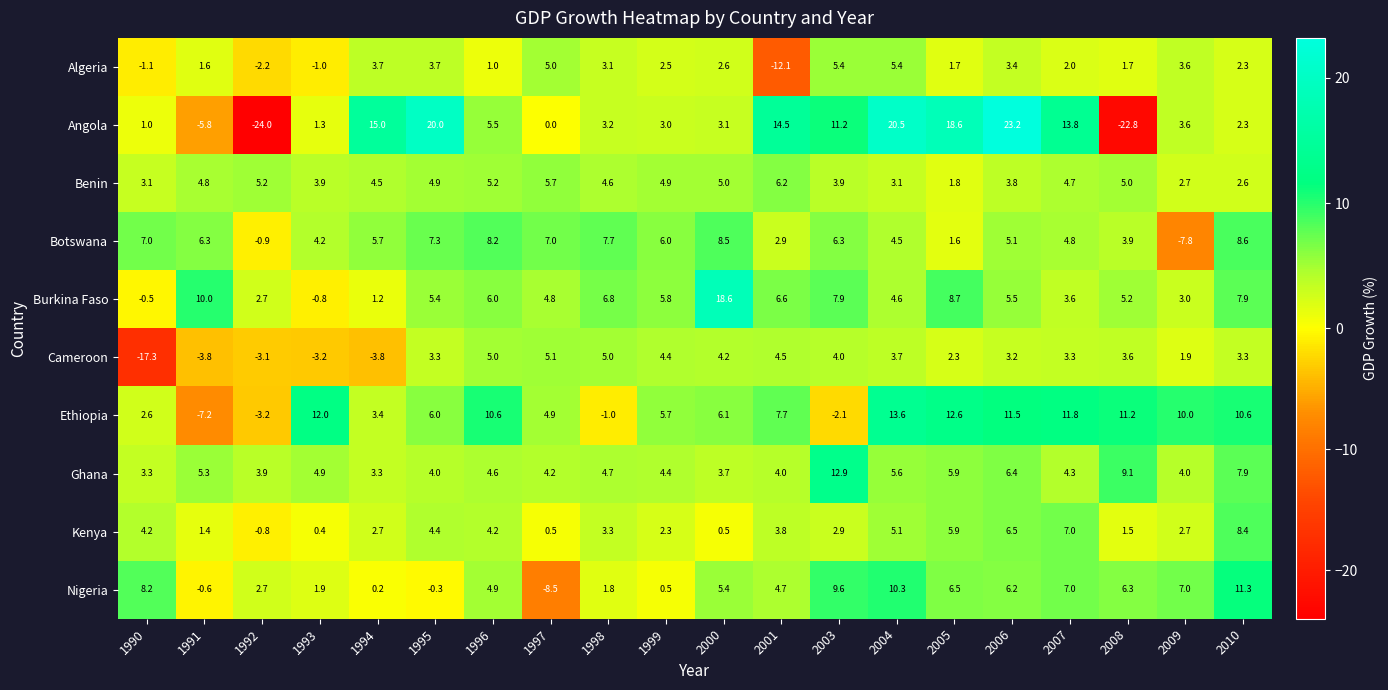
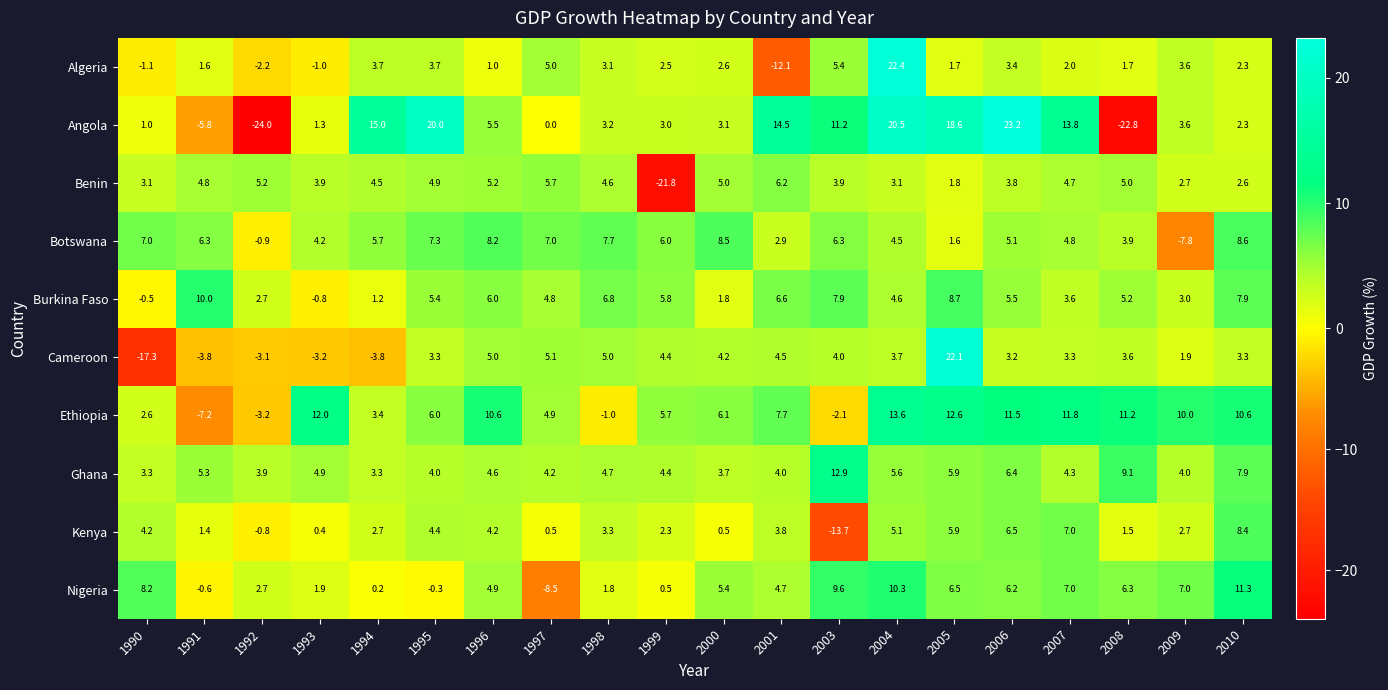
  {
    "Algeria": {
      "1990": -1.1,
      "1991": 1.6,
      "1992": -2.2,
      "1993": -1.0,
      "1994": 3.7,
      "1995": 3.7,
      "1996": 1.0,
      "1997": 5.0,
      "1998": 3.1,
      "1999": 2.5,
      "2000": 2.6,
      "2001": -12.1,
      "2003": 5.4,
-     "2004": 5.4,
+     "2004": 22.4,
      "2005": 1.7,
      "2006": 3.4,
      "2007": 2.0,
      "2008": 1.7,
      "2009": 3.6,
      "2010": 2.3
    },
    "Angola": {
      "1990": 1.0,
      "1991": -5.8,
      "1992": -24.0,
      "1993": 1.3,
      "1994": 15.0,
      "1995": 20.0,
      "1996": 5.5,
      "1997": 0.0,
      "1998": 3.2,
      "1999": 3.0,
      "2000": 3.1,
      "2001": 14.5,
      "2003": 11.2,
      "2004": 20.5,
      "2005": 18.6,
      "2006": 23.2,
      "2007": 13.8,
      "2008": -22.8,
      "2009": 3.6,
      "2010": 2.3
    },
    "Benin": {
      "1990": 3.1,
      "1991": 4.8,
      "1992": 5.2,
      "1993": 3.9,
      "1994": 4.5,
      "1995": 4.9,
      "1996": 5.2,
      "1997": 5.7,
      "1998": 4.6,
-     "1999": 4.9,
+     "1999": -21.8,
      "2000": 5.0,
      "2001": 6.2,
      "2003": 3.9,
      "2004": 3.1,
      "2005": 1.8,
      "2006": 3.8,
      "2007": 4.7,
      "2008": 5.0,
      "2009": 2.7,
      "2010": 2.6
    },
    "Botswana": {
      "1990": 7.0,
      "1991": 6.3,
      "1992": -0.9,
      "1993": 4.2,
      "1994": 5.7,
      "1995": 7.3,
      "1996": 8.2,
      "1997": 7.0,
      "1998": 7.7,
      "1999": 6.0,
      "2000": 8.5,
      "2001": 2.9,
      "2003": 6.3,
      "2004": 4.5,
      "2005": 1.6,
      "2006": 5.1,
      "2007": 4.8,
      "2008": 3.9,
      "2009": -7.8,
      "2010": 8.6
    },
    "Burkina Faso": {
      "1990": -0.5,
      "1991": 10.0,
      "1992": 2.7,
      "1993": -0.8,
      "1994": 1.2,
      "1995": 5.4,
      "1996": 6.0,
      "1997": 4.8,
      "1998": 6.8,
      "1999": 5.8,
-     "2000": 18.6,
+     "2000": 1.8,
      "2001": 6.6,
      "2003": 7.9,
      "2004": 4.6,
      "2005": 8.7,
      "2006": 5.5,
      "2007": 3.6,
      "2008": 5.2,
      "2009": 3.0,
      "2010": 7.9
    },
    "Cameroon": {
      "1990": -17.3,
      "1991": -3.8,
      "1992": -3.1,
      "1993": -3.2,
      "1994": -3.8,
      "1995": 3.3,
      "1996": 5.0,
      "1997": 5.1,
      "1998": 5.0,
      "1999": 4.4,
      "2000": 4.2,
      "2001": 4.5,
      "2003": 4.0,
      "2004": 3.7,
-     "2005": 2.3,
+     "2005": 22.1,
      "2006": 3.2,
      "2007": 3.3,
      "2008": 3.6,
      "2009": 1.9,
      "2010": 3.3
    },
    "Ethiopia": {
      "1990": 2.6,
      "1991": -7.2,
      "1992": -3.2,
      "1993": 12.0,
      "1994": 3.4,
      "1995": 6.0,
      "1996": 10.6,
      "1997": 4.9,
      "1998": -1.0,
      "1999": 5.7,
      "2000": 6.1,
      "2001": 7.7,
      "2003": -2.1,
      "2004": 13.6,
      "2005": 12.6,
      "2006": 11.5,
      "2007": 11.8,
      "2008": 11.2,
      "2009": 10.0,
      "2010": 10.6
    },
    "Ghana": {
      "1990": 3.3,
      "1991": 5.3,
      "1992": 3.9,
      "1993": 4.9,
      "1994": 3.3,
      "1995": 4.0,
      "1996": 4.6,
      "1997": 4.2,
      "1998": 4.7,
      "1999": 4.4,
      "2000": 3.7,
      "2001": 4.0,
      "2003": 12.9,
      "2004": 5.6,
      "2005": 5.9,
      "2006": 6.4,
      "2007": 4.3,
      "2008": 9.1,
      "2009": 4.0,
      "2010": 7.9
    },
    "Kenya": {
      "1990": 4.2,
      "1991": 1.4,
      "1992": -0.8,
      "1993": 0.4,
      "1994": 2.7,
      "1995": 4.4,
      "1996": 4.2,
      "1997": 0.5,
      "1998": 3.3,
      "1999": 2.3,
      "2000": 0.5,
      "2001": 3.8,
-     "2003": 2.9,
+     "2003": -13.7,
      "2004": 5.1,
      "2005": 5.9,
      "2006": 6.5,
      "2007": 7.0,
      "2008": 1.5,
      "2009": 2.7,
      "2010": 8.4
    },
    "Nigeria": {
      "1990": 8.2,
      "1991": -0.6,
      "1992": 2.7,
      "1993": 1.9,
      "1994": 0.2,
      "1995": -0.3,
      "1996": 4.9,
      "1997": -8.5,
      "1998": 1.8,
      "1999": 0.5,
      "2000": 5.4,
      "2001": 4.7,
      "2003": 9.6,
      "2004": 10.3,
      "2005": 6.5,
      "2006": 6.2,
      "2007": 7.0,
      "2008": 6.3,
      "2009": 7.0,
      "2010": 11.3
    }
  }
